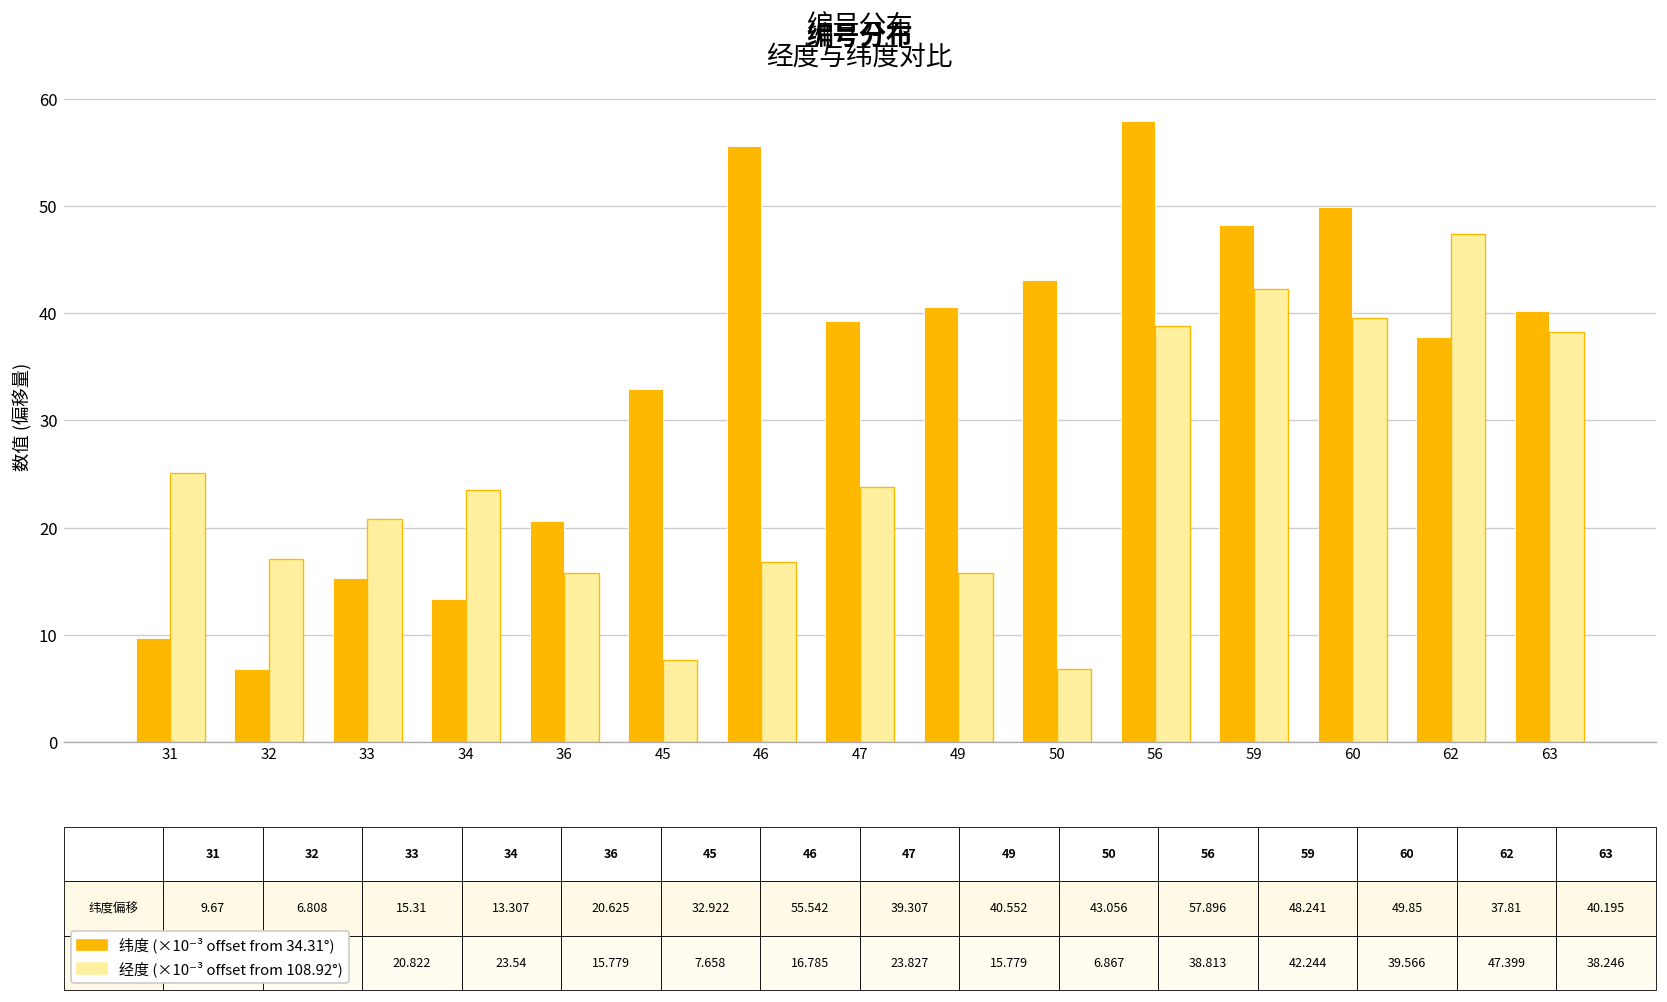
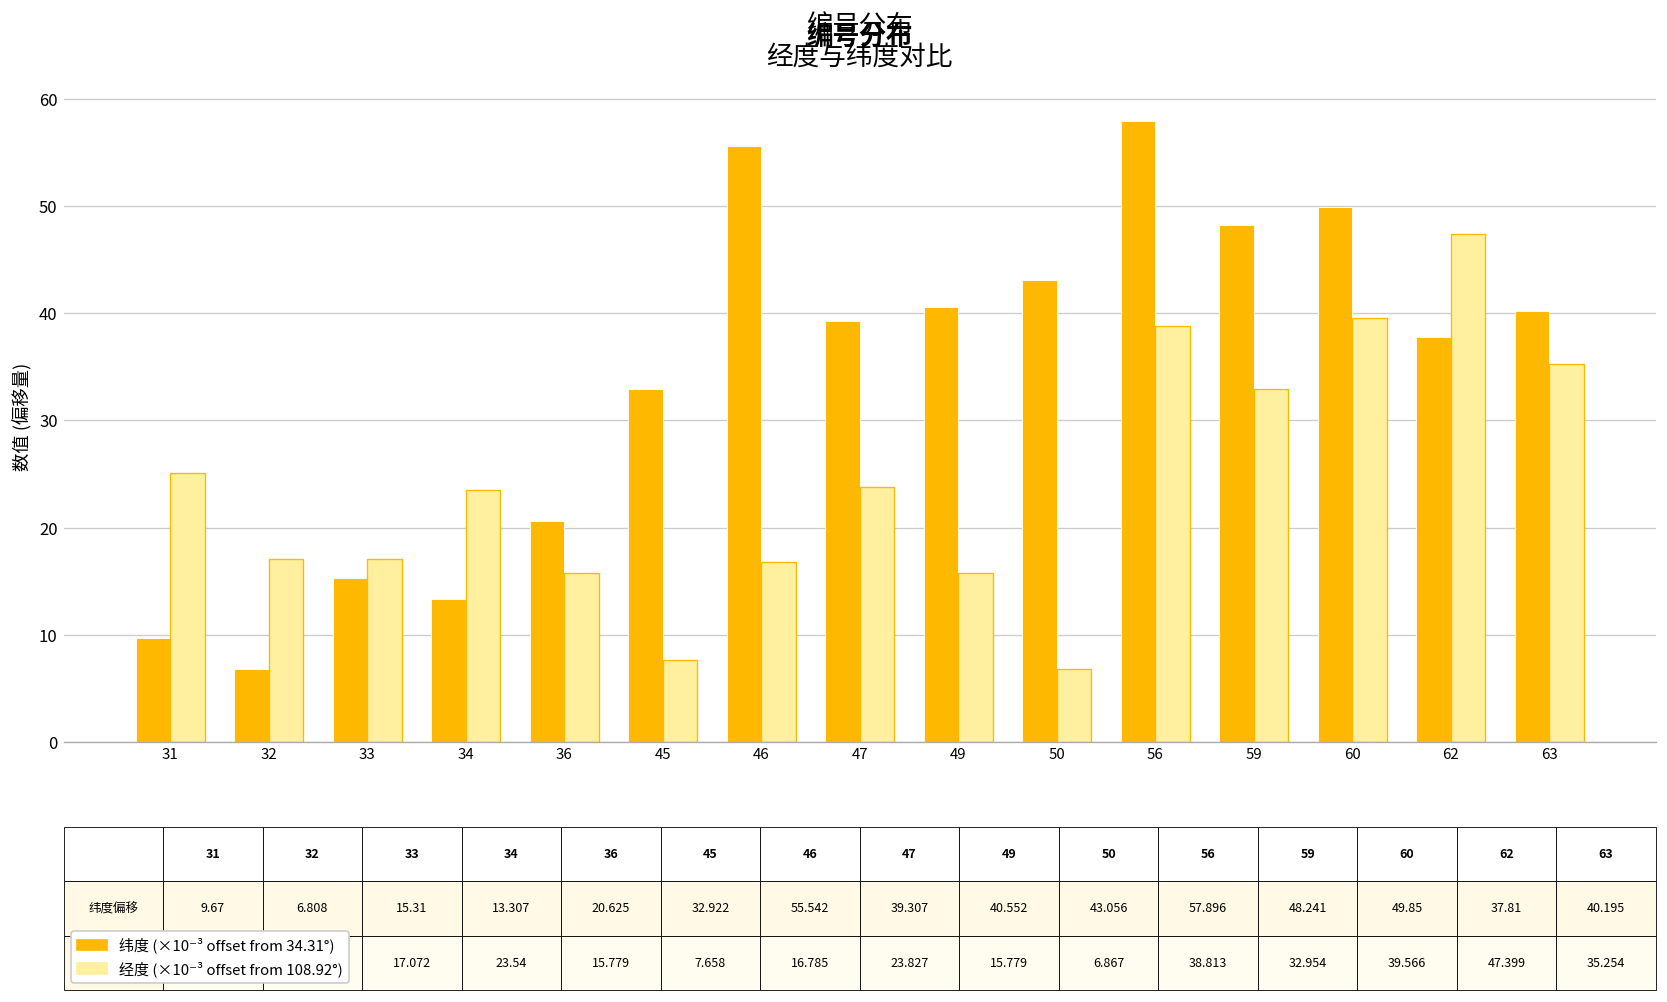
  {
    "纬度 (×10⁻³ offset from 34.31°)": {
      "31": 10,
      "32": 7,
      "33": 15,
      "34": 13,
      "36": 21,
      "45": 33,
      "46": 56,
      "47": 39,
      "49": 41,
      "50": 43,
      "56": 58,
      "59": 48,
      "60": 50,
      "62": 38,
      "63": 40
    },
    "经度 (×10⁻³ offset from 108.92°)": {
-     "33": 20.822,
-     "59": 42.244,
-     "63": 38.246
+     "33": 17.072,
+     "59": 32.954,
+     "63": 35.254
    }
  }
